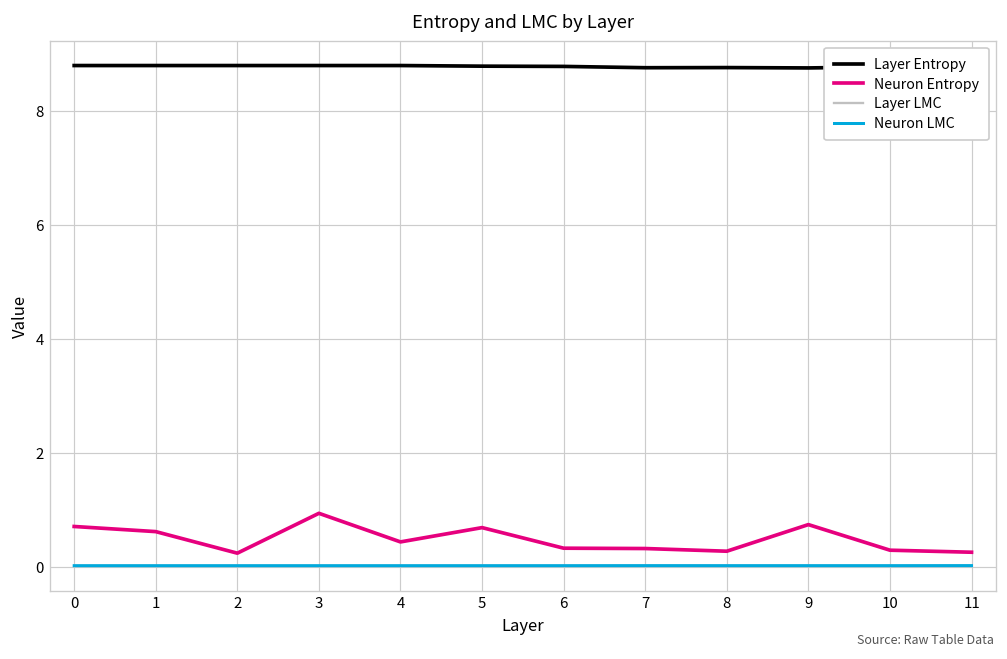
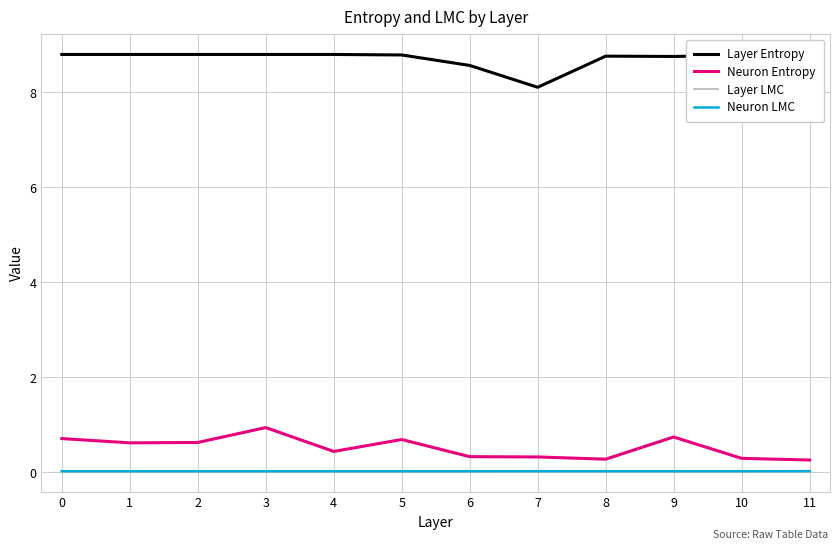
  {
    "Layer Entropy": {
      "0": 8.8,
      "1": 8.8,
      "2": 8.8,
      "3": 8.8,
      "4": 8.8,
      "5": 8.8,
-     "6": 8.8,
-     "7": 8.8,
+     "6": 8.6,
+     "7": 8.1,
      "8": 8.8,
      "9": 8.8
    },
    "Neuron Entropy": {
      "0": 0.7,
      "1": 0.6,
-     "2": 0.2,
+     "2": 0.6,
      "3": 0.9,
      "4": 0.4,
      "5": 0.7,
      "6": 0.3,
      "7": 0.3,
      "8": 0.3,
      "9": 0.7,
      "10": 0.3,
      "11": 0.3
    },
    "Neuron LMC": {
      "0": 0.0,
      "1": 0.0,
      "2": 0.0,
      "3": 0.0,
      "4": 0.0,
      "5": 0.0,
      "6": 0.0,
      "7": 0.0,
      "8": 0.0,
      "9": 0.0,
      "10": 0.0,
      "11": 0.0
    }
  }
